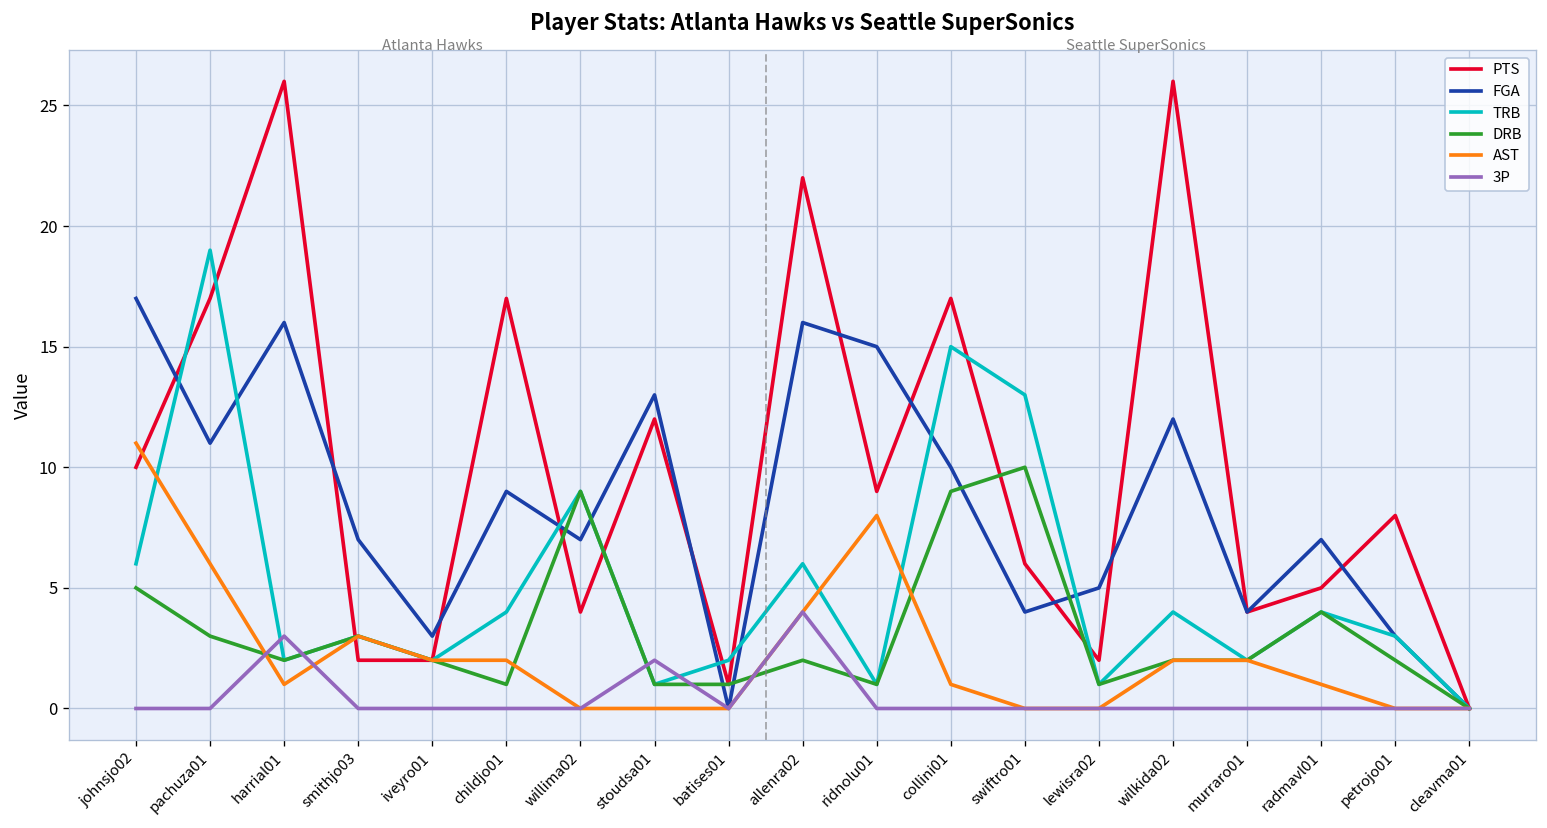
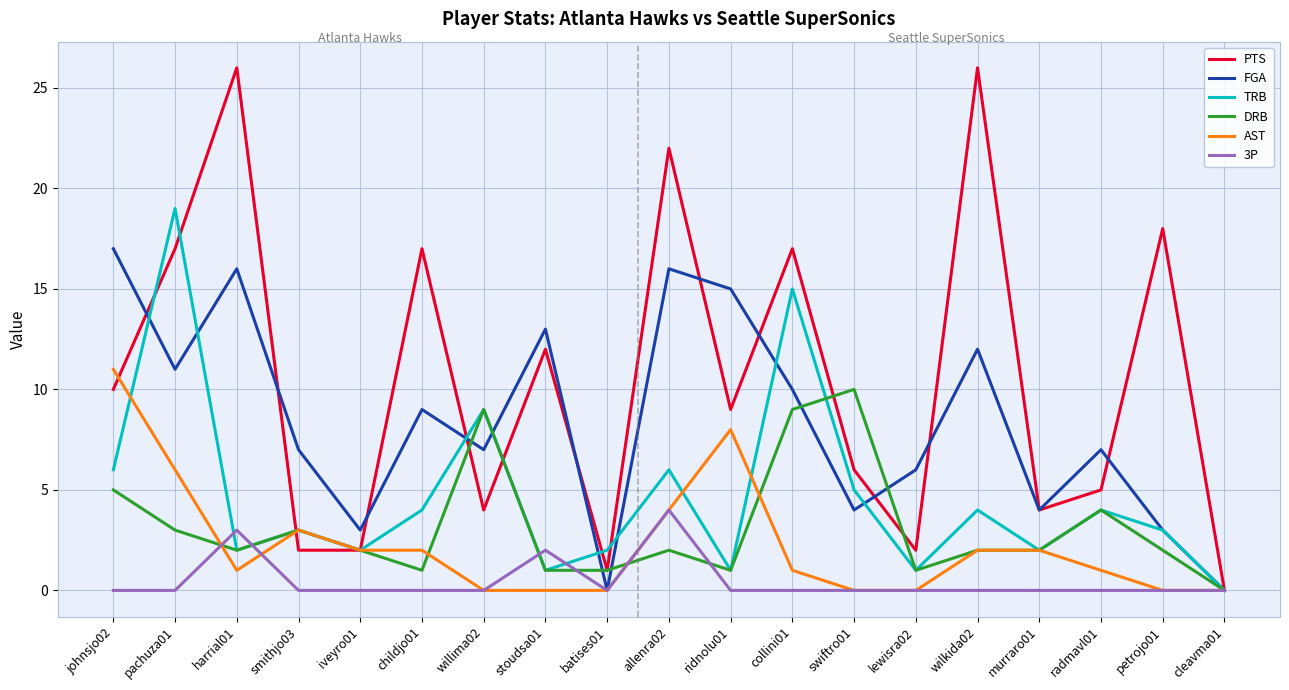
  {
    "PTS": {
      "johnsjo02": 10,
      "pachuza01": 17,
      "harrial01": 26,
      "smithjo03": 2,
      "childjo01": 17,
      "willima02": 4,
      "stoudsa01": 12,
      "allenra02": 22,
      "ridnolu01": 9,
      "collini01": 17,
      "swiftro01": 6,
      "lewisra02": 2,
      "wilkida02": 26,
      "radmavl01": 5,
-     "petrojo01": 8
+     "petrojo01": 18
    },
    "FGA": {
      "johnsjo02": 17,
      "pachuza01": 11,
      "harrial01": 16,
      "smithjo03": 7,
      "iveyro01": 3,
      "childjo01": 9,
      "willima02": 7,
      "stoudsa01": 13,
      "allenra02": 16,
      "ridnolu01": 15,
      "collini01": 10,
      "swiftro01": 4,
-     "lewisra02": 5,
+     "lewisra02": 6,
      "wilkida02": 12,
      "radmavl01": 7
    },
    "TRB": {
      "johnsjo02": 6,
      "pachuza01": 19,
      "childjo01": 4,
      "batises01": 2,
      "allenra02": 6,
      "collini01": 15,
-     "swiftro01": 13,
+     "swiftro01": 5,
      "wilkida02": 4
    },
    "DRB": {
      "johnsjo02": 5,
      "pachuza01": 3,
      "childjo01": 1,
      "allenra02": 2,
      "collini01": 9,
      "swiftro01": 10,
      "petrojo01": 2
    },
    "AST": {
      "johnsjo02": 11,
      "pachuza01": 6,
      "harrial01": 1,
      "childjo01": 2,
      "stoudsa01": 0,
      "ridnolu01": 8,
      "collini01": 1,
      "radmavl01": 1
    },
    "3P": {
      "johnsjo02": 0,
      "pachuza01": 0,
      "harrial01": 3,
      "smithjo03": 0,
      "iveyro01": 0,
      "childjo01": 0,
      "stoudsa01": 2,
      "ridnolu01": 0,
      "collini01": 0,
      "wilkida02": 0,
      "murraro01": 0,
      "radmavl01": 0
    }
  }
